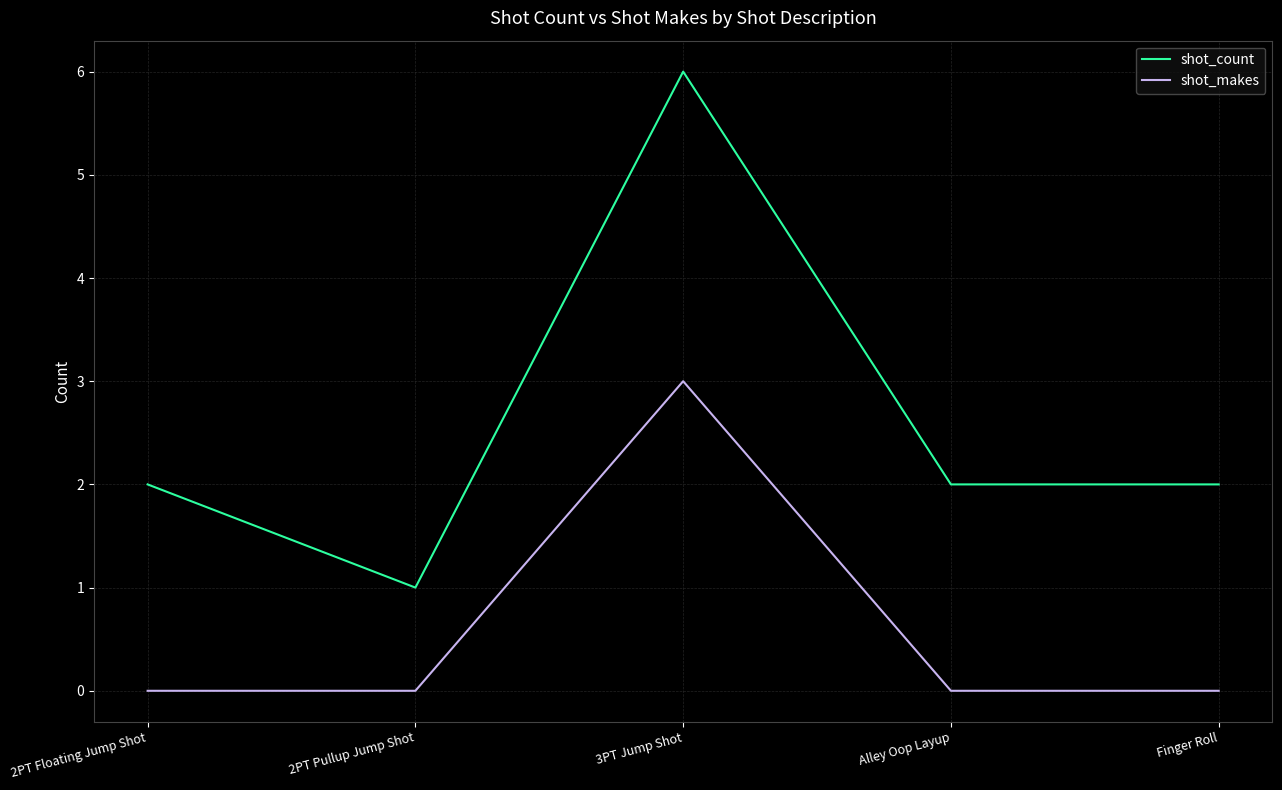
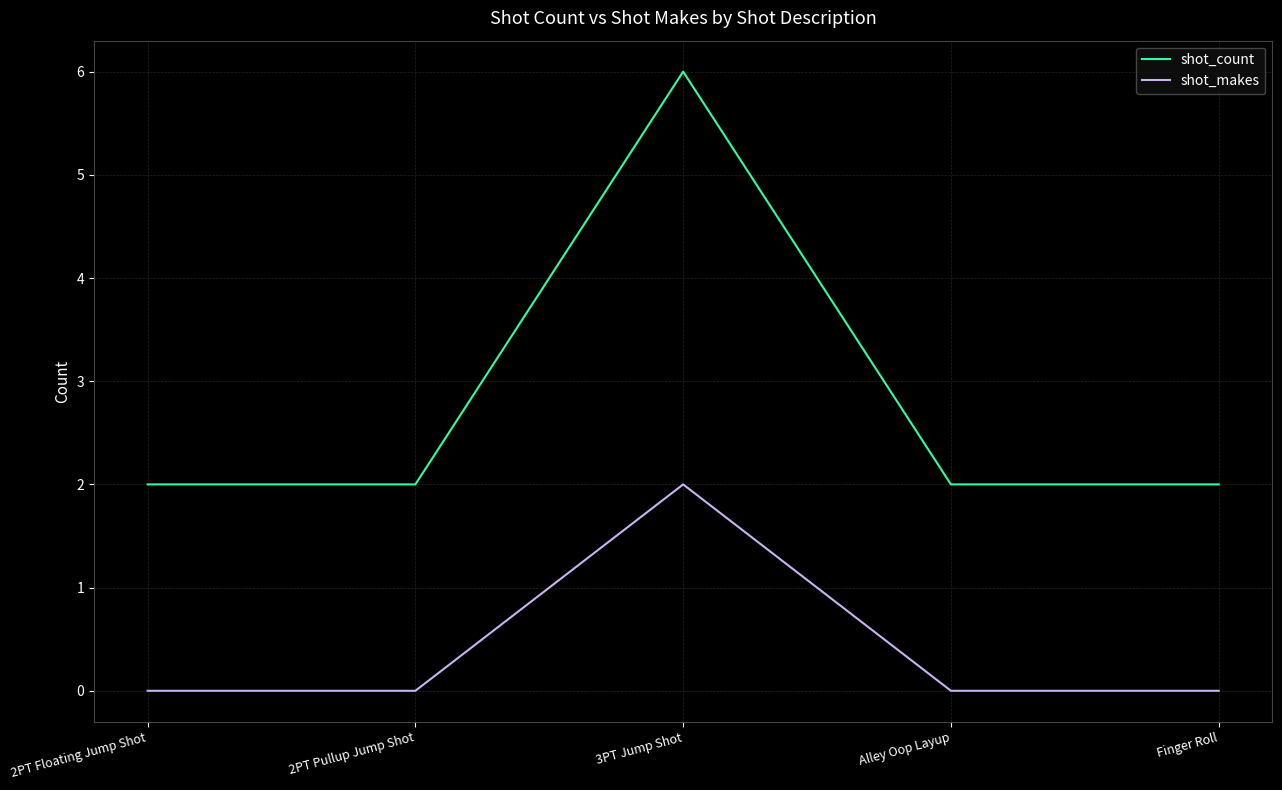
  {
    "shot_count": {
      "2PT Floating Jump Shot": 2,
-     "2PT Pullup Jump Shot": 1,
+     "2PT Pullup Jump Shot": 2,
      "3PT Jump Shot": 6,
      "Alley Oop Layup": 2,
      "Finger Roll": 2
    },
    "shot_makes": {
      "2PT Floating Jump Shot": 0,
      "2PT Pullup Jump Shot": 0,
-     "3PT Jump Shot": 3,
+     "3PT Jump Shot": 2,
      "Alley Oop Layup": 0,
      "Finger Roll": 0
    }
  }
